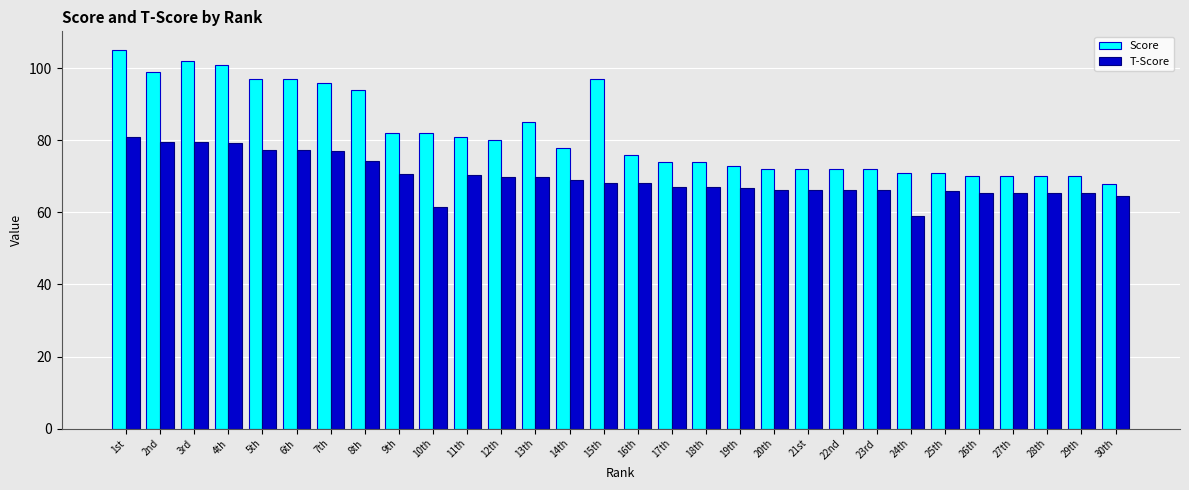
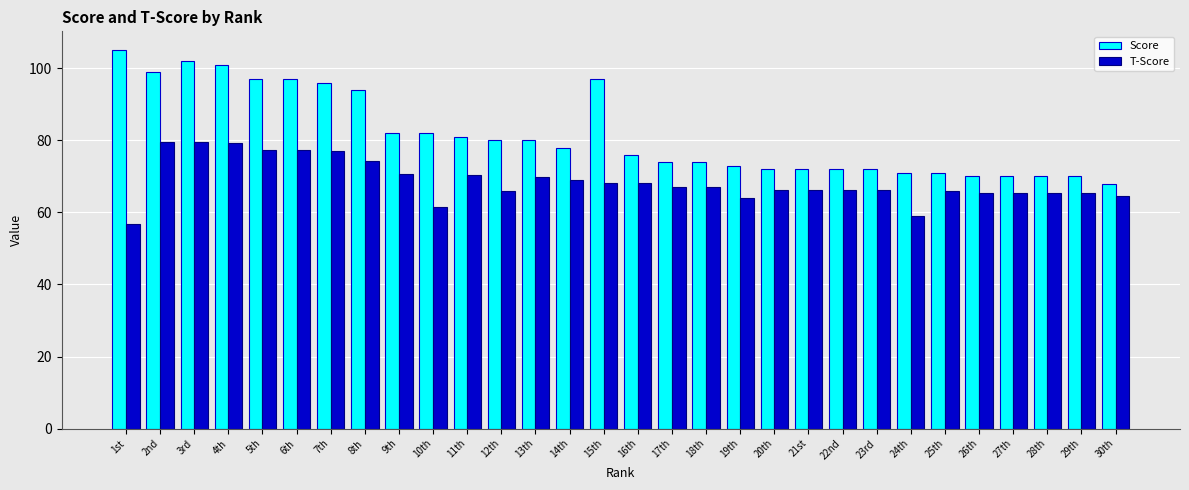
  {
    "Score": {
      "1st": 105,
      "2nd": 99,
      "3rd": 102,
      "4th": 101,
      "5th": 97,
      "6th": 97,
      "7th": 96,
      "8th": 94,
      "9th": 82,
      "10th": 82,
      "11th": 81,
      "12th": 80,
-     "13th": 85,
+     "13th": 80,
      "14th": 78,
      "15th": 97,
      "16th": 76,
      "17th": 74,
      "18th": 74,
      "19th": 73,
      "20th": 72,
      "21st": 72,
      "22nd": 72,
      "23rd": 72,
      "24th": 71,
      "25th": 71,
      "26th": 70,
      "27th": 70,
      "28th": 70,
      "29th": 70,
      "30th": 68
    },
    "T-Score": {
-     "1st": 81,
+     "1st": 57,
      "2nd": 80,
      "3rd": 80,
      "4th": 79,
      "5th": 77,
      "6th": 77,
      "7th": 77,
      "8th": 74,
      "9th": 71,
      "10th": 61,
      "11th": 70,
-     "12th": 70,
+     "12th": 66,
      "13th": 70,
      "14th": 69,
      "15th": 68,
      "16th": 68,
      "17th": 67,
      "18th": 67,
-     "19th": 67,
+     "19th": 64,
      "20th": 66,
      "21st": 66,
      "22nd": 66,
      "23rd": 66,
      "24th": 59,
      "25th": 66,
      "26th": 65,
      "27th": 65,
      "28th": 65,
      "29th": 65,
      "30th": 64
    }
  }
